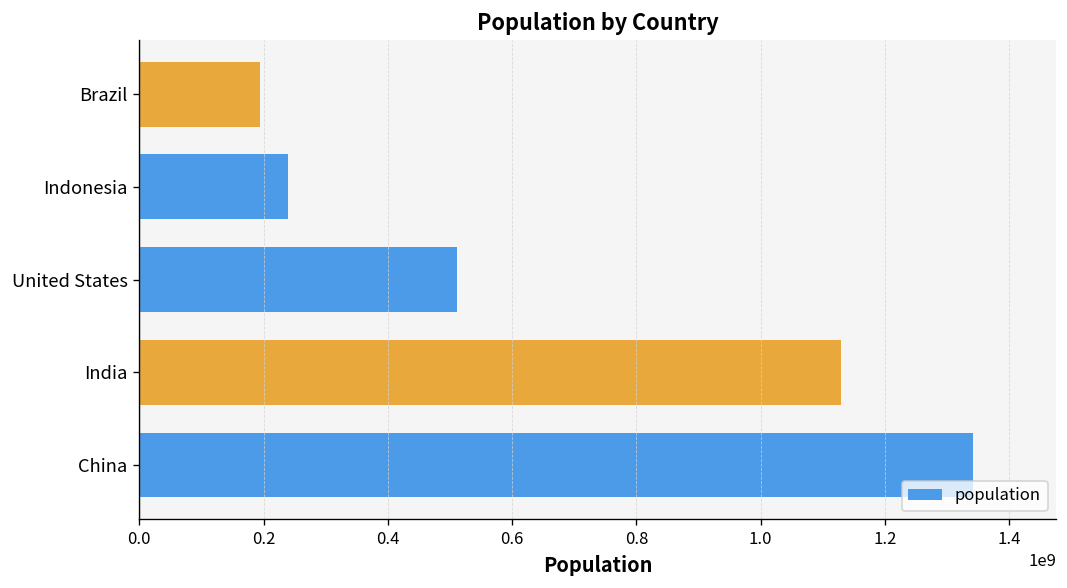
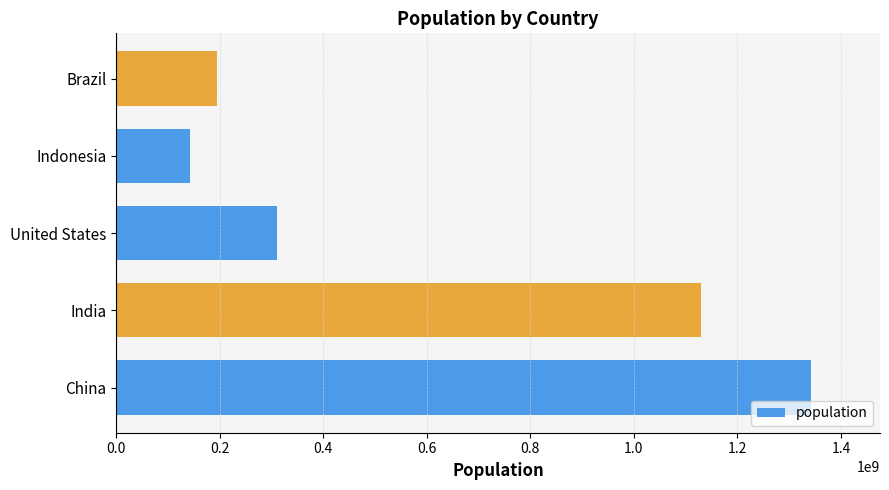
  {
    "Brazil": 190000000,
-   "Indonesia": 240000000,
-   "United States": 510000000,
+   "Indonesia": 140000000,
+   "United States": 310000000,
    "India": 1130000000,
    "China": 1340000000
  }
